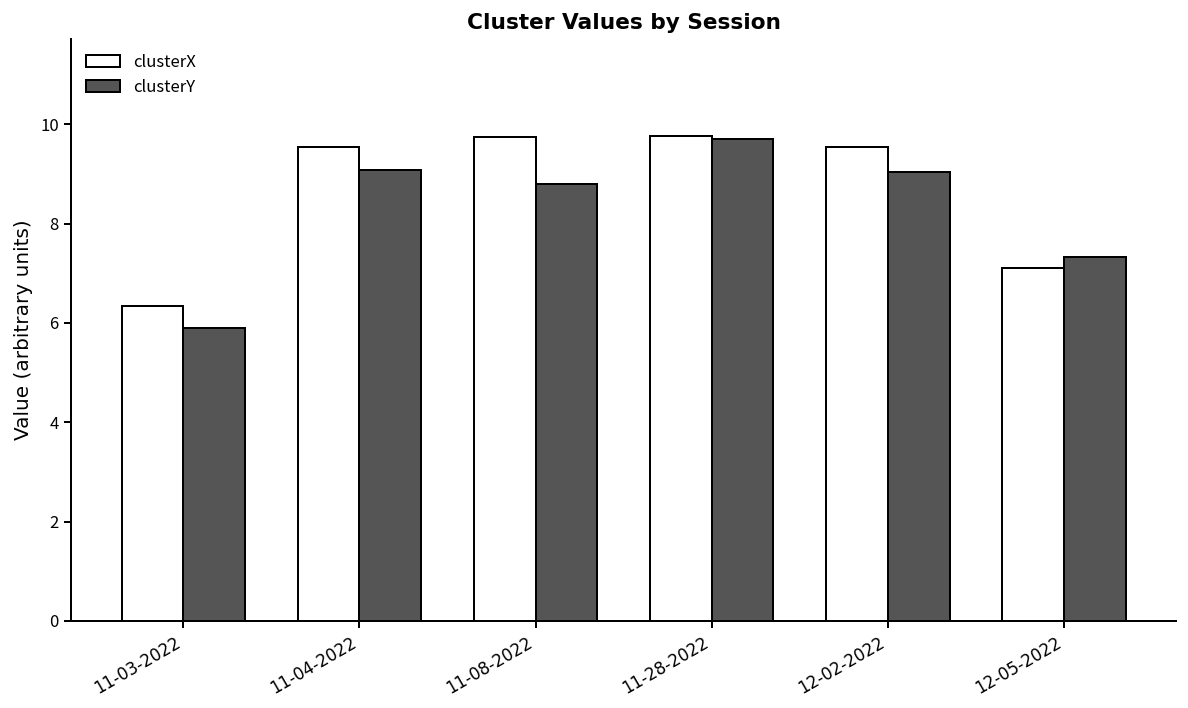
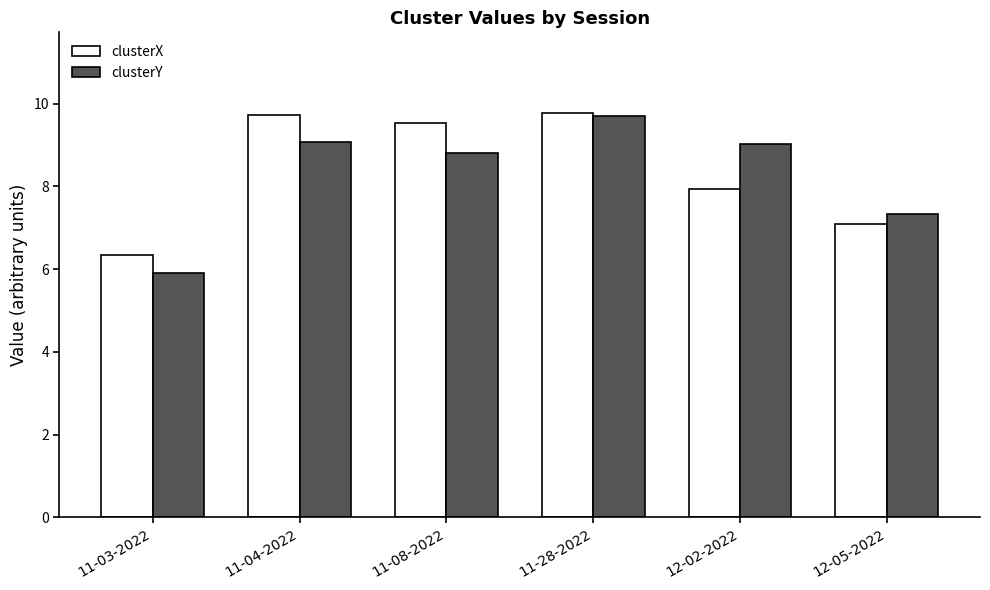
  {
    "clusterX": {
      "11-03-2022": 6.3,
-     "11-04-2022": 9.5,
-     "11-08-2022": 9.7,
+     "11-04-2022": 9.7,
+     "11-08-2022": 9.5,
      "11-28-2022": 9.8,
-     "12-02-2022": 9.5,
+     "12-02-2022": 7.9,
      "12-05-2022": 7.1
    },
    "clusterY": {
      "11-03-2022": 5.9,
      "11-04-2022": 9.1,
      "11-08-2022": 8.8,
      "11-28-2022": 9.7,
      "12-02-2022": 9.0,
      "12-05-2022": 7.3
    }
  }
